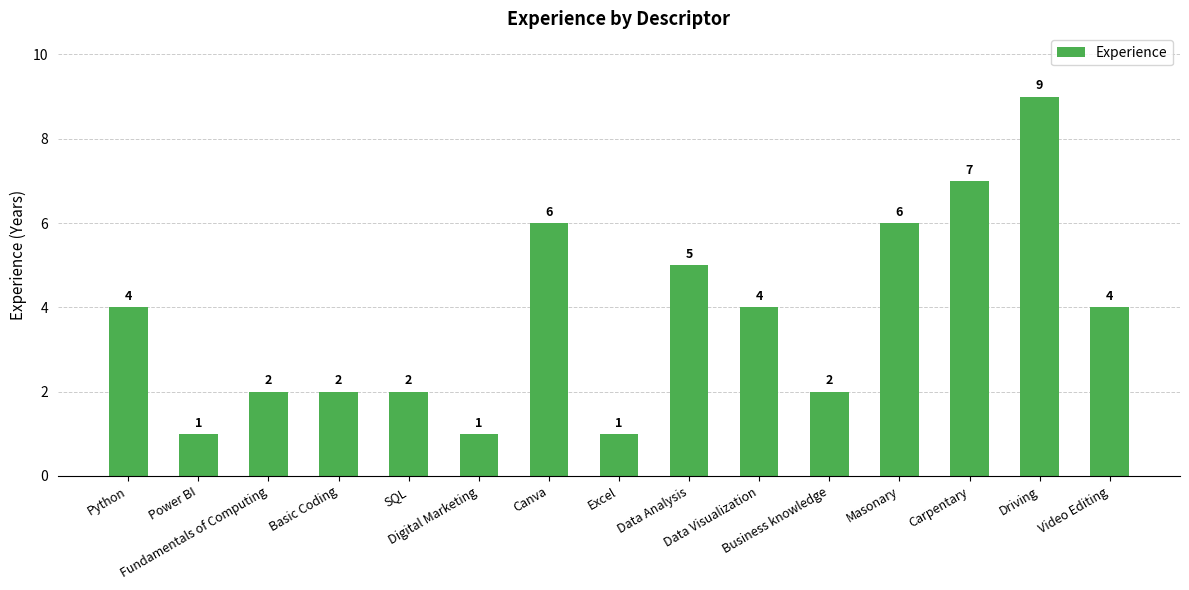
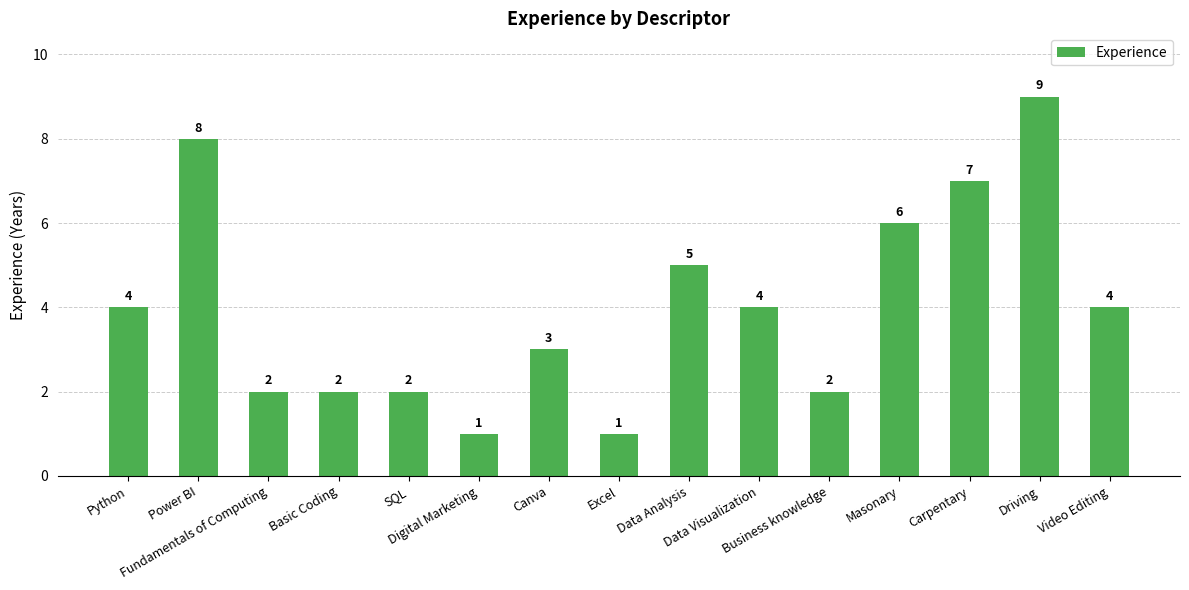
  {
    "Python": 4,
-   "Power BI": 1,
+   "Power BI": 8,
    "Fundamentals of Computing": 2,
    "Basic Coding": 2,
    "SQL": 2,
    "Digital Marketing": 1,
-   "Canva": 6,
+   "Canva": 3,
    "Excel": 1,
    "Data Analysis": 5,
    "Data Visualization": 4,
    "Business knowledge": 2,
    "Masonary": 6,
    "Carpentary": 7,
    "Driving": 9,
    "Video Editing": 4
  }
